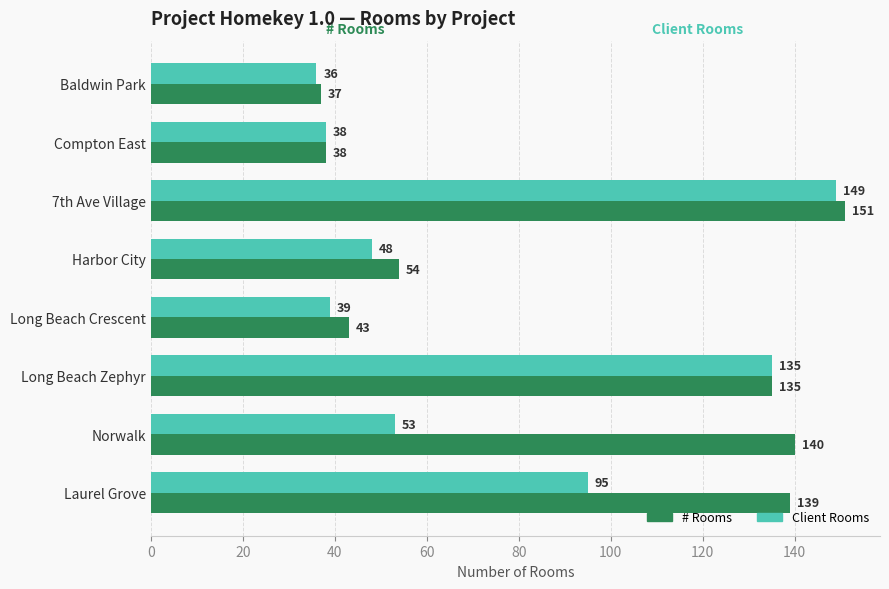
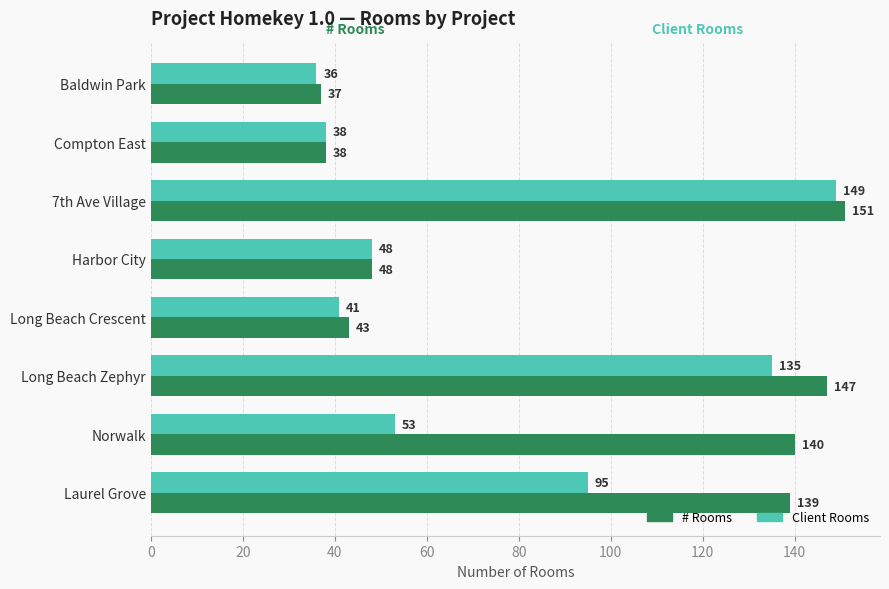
  {
    "# Rooms": {
      "Baldwin Park": 37,
      "Compton East": 38,
      "7th Ave Village": 151,
-     "Harbor City": 54,
+     "Harbor City": 48,
      "Long Beach Crescent": 43,
-     "Long Beach Zephyr": 135,
+     "Long Beach Zephyr": 147,
      "Norwalk": 140,
      "Laurel Grove": 139
    },
    "Client Rooms": {
      "Baldwin Park": 36,
      "Compton East": 38,
      "7th Ave Village": 149,
      "Harbor City": 48,
-     "Long Beach Crescent": 39,
+     "Long Beach Crescent": 41,
      "Long Beach Zephyr": 135,
      "Norwalk": 53,
      "Laurel Grove": 95
    }
  }
